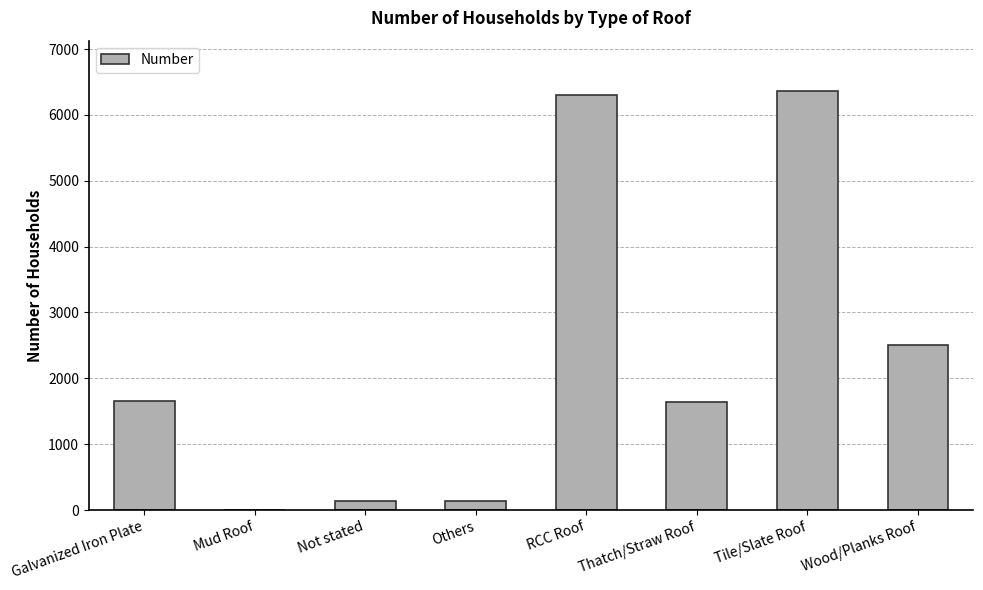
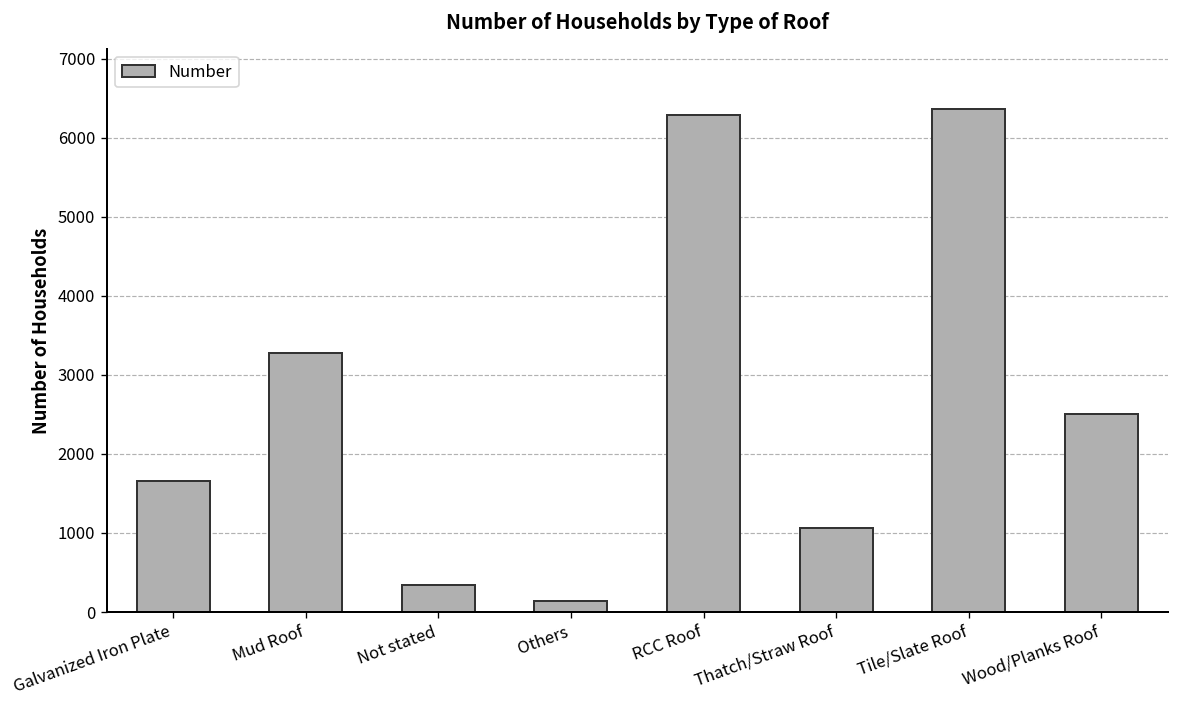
  {
    "Galvanized Iron Plate": 1700,
-   "Mud Roof": 0,
-   "Not stated": 100,
+   "Mud Roof": 3300,
+   "Not stated": 300,
    "Others": 100,
    "RCC Roof": 6300,
-   "Thatch/Straw Roof": 1600,
+   "Thatch/Straw Roof": 1100,
    "Tile/Slate Roof": 6400,
    "Wood/Planks Roof": 2500
  }
